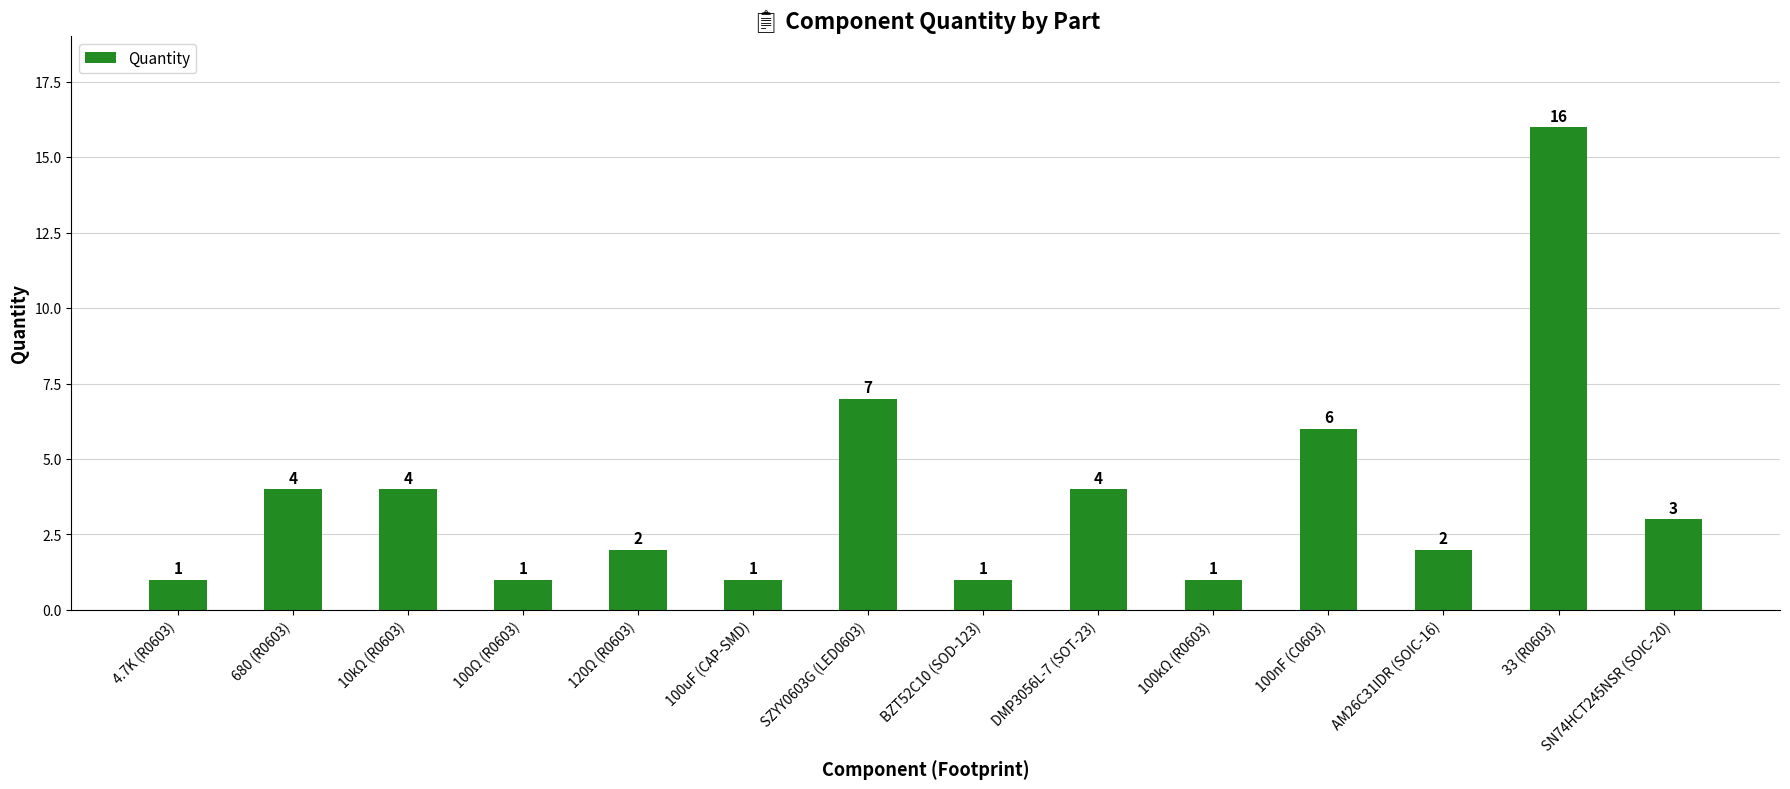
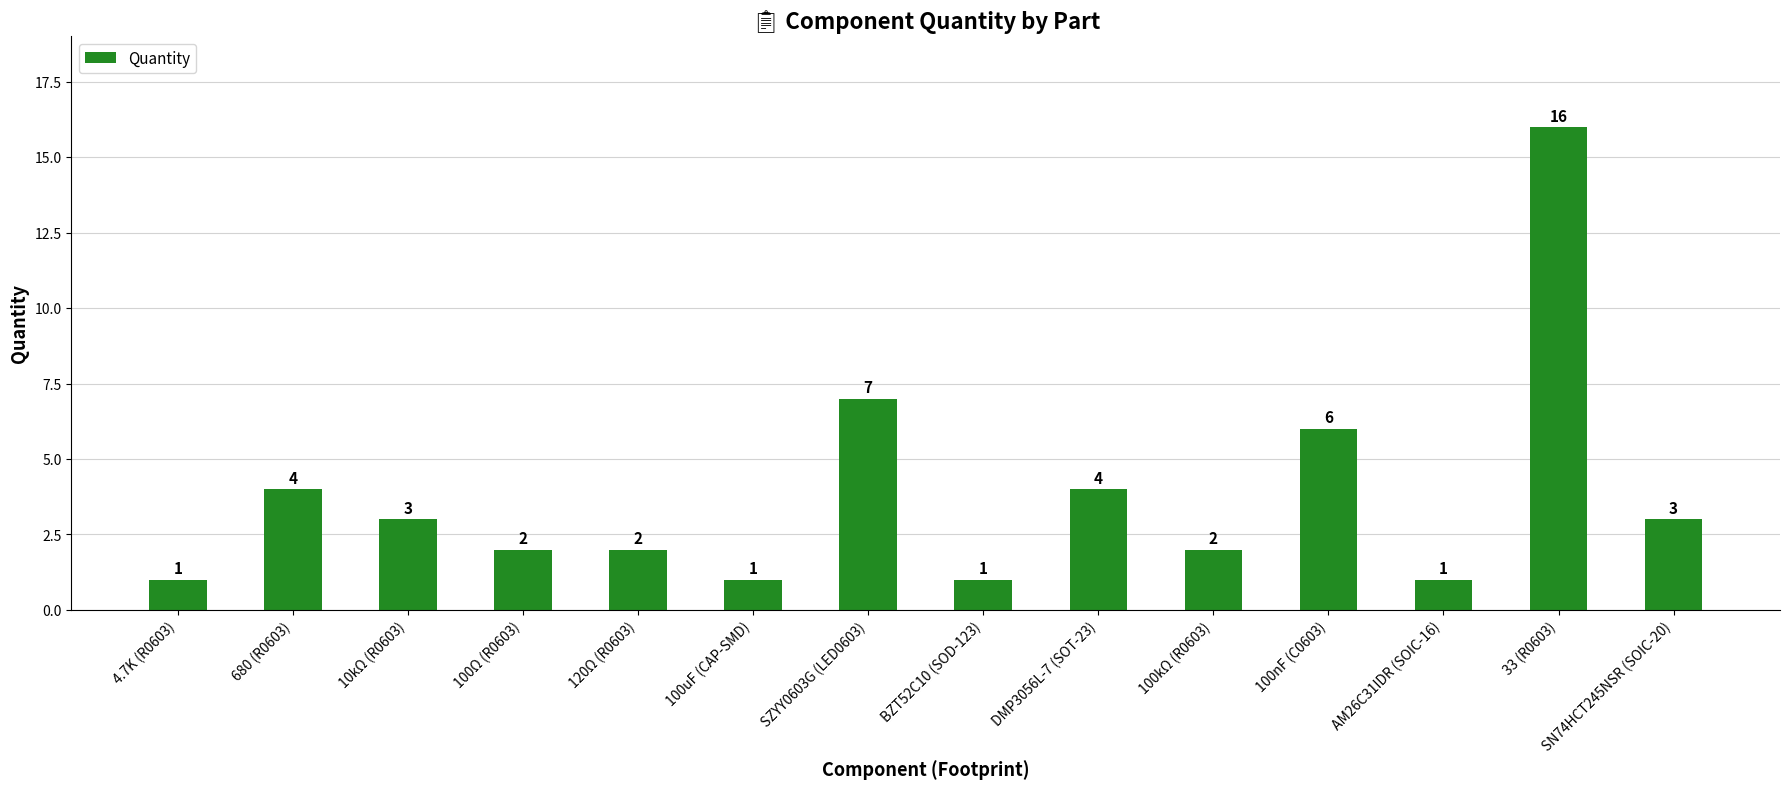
  {
    "4.7K (R0603)": 1,
    "680 (R0603)": 4,
-   "10kΩ (R0603)": 4,
-   "100Ω (R0603)": 1,
+   "10kΩ (R0603)": 3,
+   "100Ω (R0603)": 2,
    "120Ω (R0603)": 2,
    "100uF (CAP-SMD)": 1,
    "SZYY0603G (LED0603)": 7,
    "BZT52C10 (SOD-123)": 1,
    "DMP3056L-7 (SOT-23)": 4,
-   "100kΩ (R0603)": 1,
+   "100kΩ (R0603)": 2,
    "100nF (C0603)": 6,
-   "AM26C31IDR (SOIC-16)": 2,
+   "AM26C31IDR (SOIC-16)": 1,
    "33 (R0603)": 16,
    "SN74HCT245NSR (SOIC-20)": 3
  }
